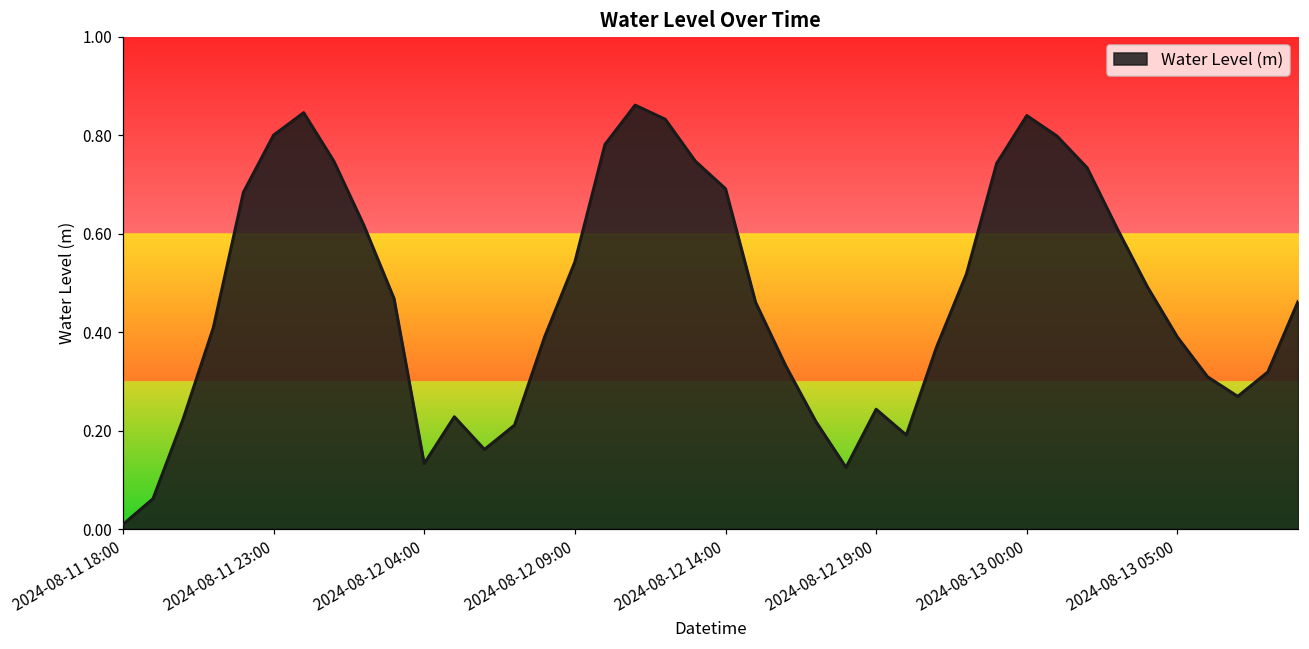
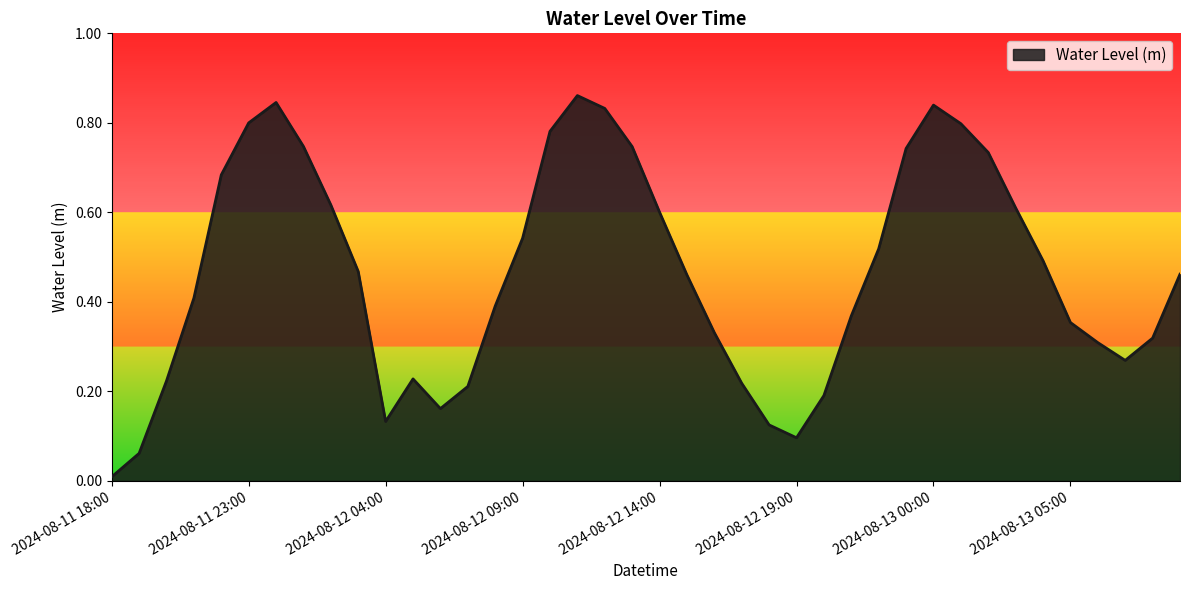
  {
    "2024-08-11 18:00": 0.01,
    "2024-08-11 23:00": 0.80,
    "2024-08-12 04:00": 0.13,
    "2024-08-12 09:00": 0.54,
-   "2024-08-12 14:00": 0.69,
-   "2024-08-12 19:00": 0.24,
+   "2024-08-12 14:00": 0.60,
+   "2024-08-12 19:00": 0.10,
    "2024-08-13 00:00": 0.84,
-   "2024-08-13 05:00": 0.39
+   "2024-08-13 05:00": 0.35
  }
